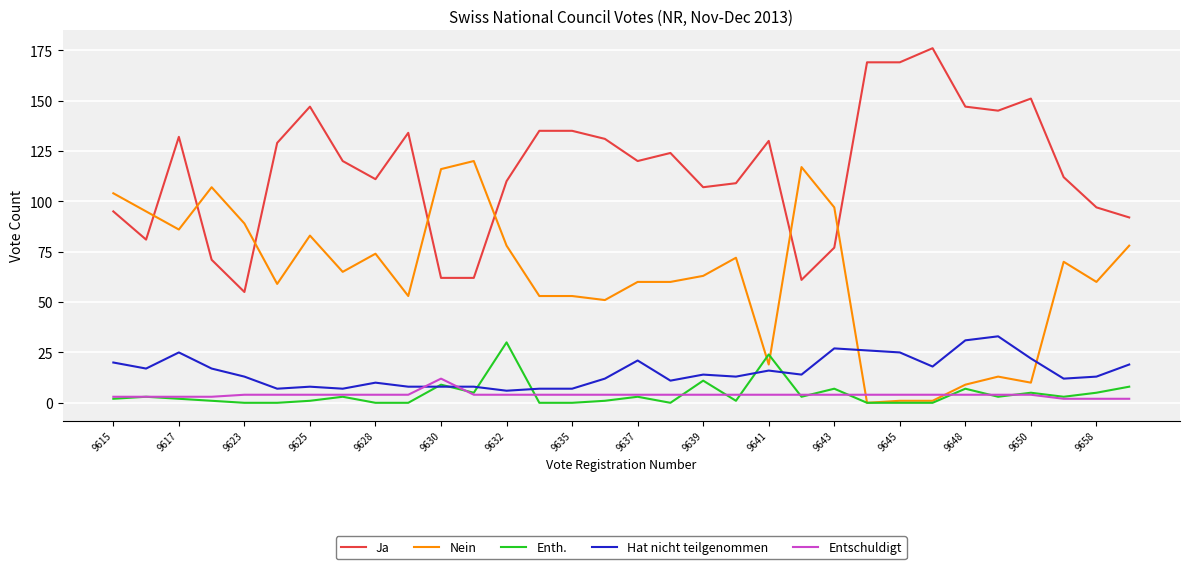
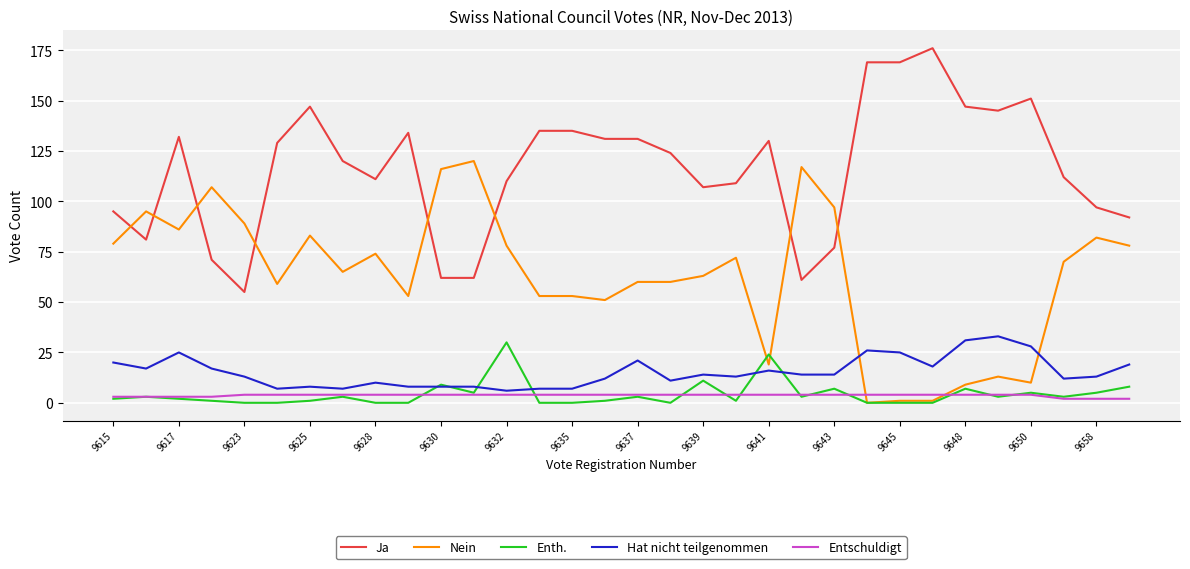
  {
    "Ja": {
      "9615": 95,
      "9617": 132,
      "9623": 55,
      "9625": 147,
      "9628": 111,
      "9630": 62,
      "9632": 110,
      "9635": 135,
-     "9637": 120,
+     "9637": 131,
      "9639": 107,
      "9641": 130,
      "9643": 77,
      "9645": 169,
      "9648": 147,
      "9650": 151,
      "9658": 97
    },
    "Nein": {
-     "9615": 104,
+     "9615": 79,
      "9617": 86,
      "9623": 89,
      "9625": 83,
      "9628": 74,
      "9630": 116,
      "9632": 78,
      "9635": 53,
      "9637": 60,
      "9639": 63,
      "9641": 19,
      "9643": 97,
      "9648": 9,
      "9650": 10,
-     "9658": 60
+     "9658": 82
    },
    "Enth.": {
      "9623": 0,
      "9625": 1,
      "9628": 0,
      "9632": 30,
      "9635": 0,
      "9639": 11,
      "9641": 24,
      "9643": 7,
      "9648": 7,
      "9658": 5
    },
    "Hat nicht teilgenommen": {
      "9615": 20,
      "9617": 25,
      "9623": 13,
      "9625": 8,
      "9628": 10,
      "9632": 6,
      "9635": 7,
      "9637": 21,
      "9639": 14,
      "9641": 16,
-     "9643": 27,
+     "9643": 14,
      "9645": 25,
      "9648": 31,
-     "9650": 22,
+     "9650": 28,
      "9658": 13
    },
    "Entschuldigt": {
      "9623": 4,
      "9625": 4,
      "9628": 4,
-     "9630": 12,
+     "9630": 4,
      "9632": 4,
      "9635": 4,
      "9639": 4,
      "9641": 4,
      "9643": 4,
      "9645": 4,
      "9648": 4,
      "9658": 2
    }
  }
